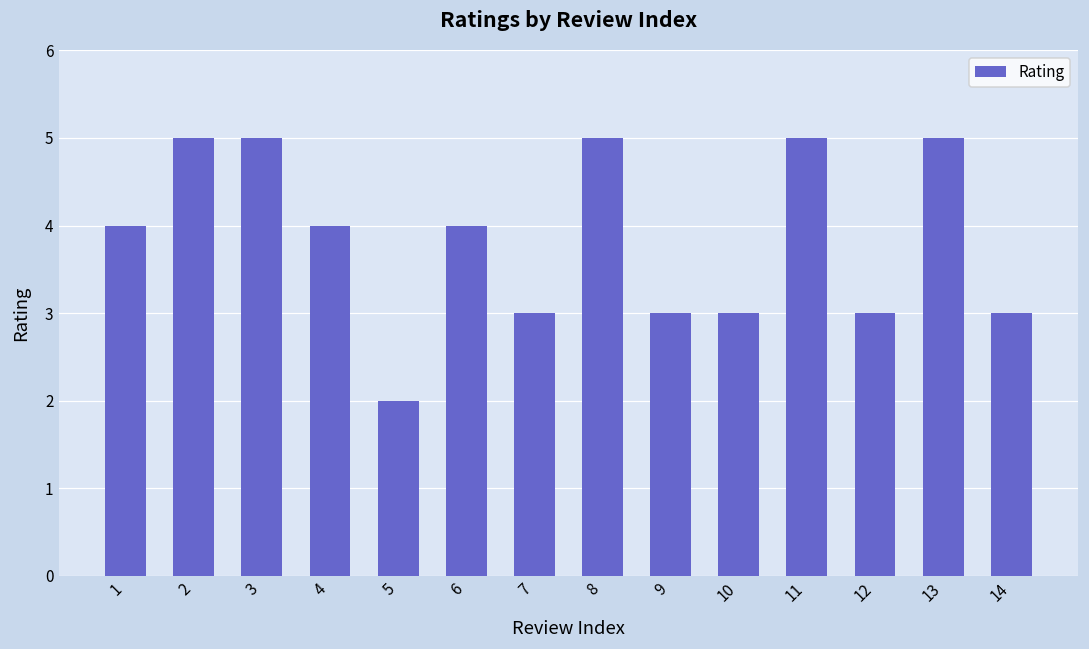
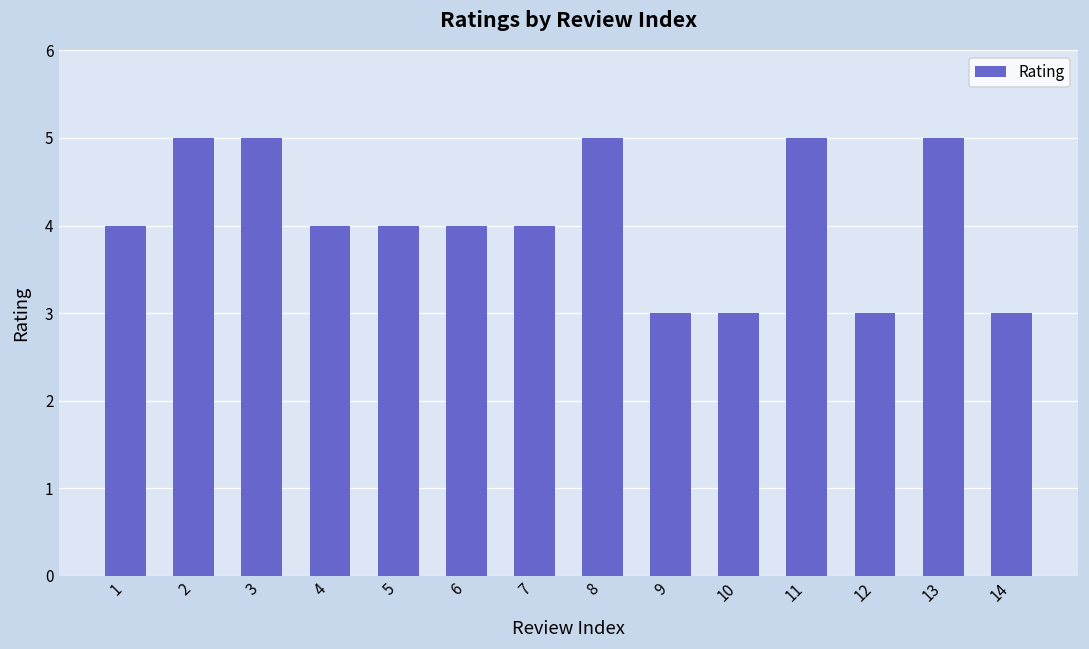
  {
    "1": 4,
    "2": 5,
    "3": 5,
    "4": 4,
-   "5": 2,
+   "5": 4,
    "6": 4,
-   "7": 3,
+   "7": 4,
    "8": 5,
    "9": 3,
    "10": 3,
    "11": 5,
    "12": 3,
    "13": 5,
    "14": 3
  }
